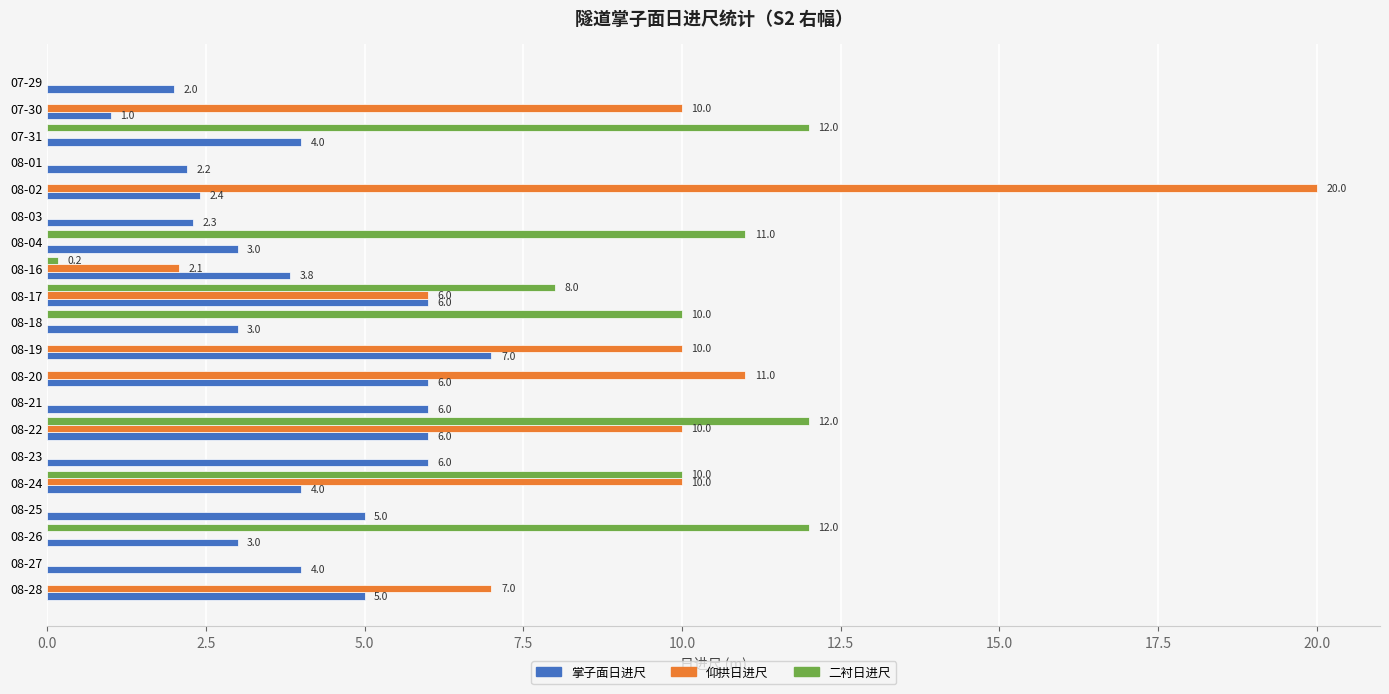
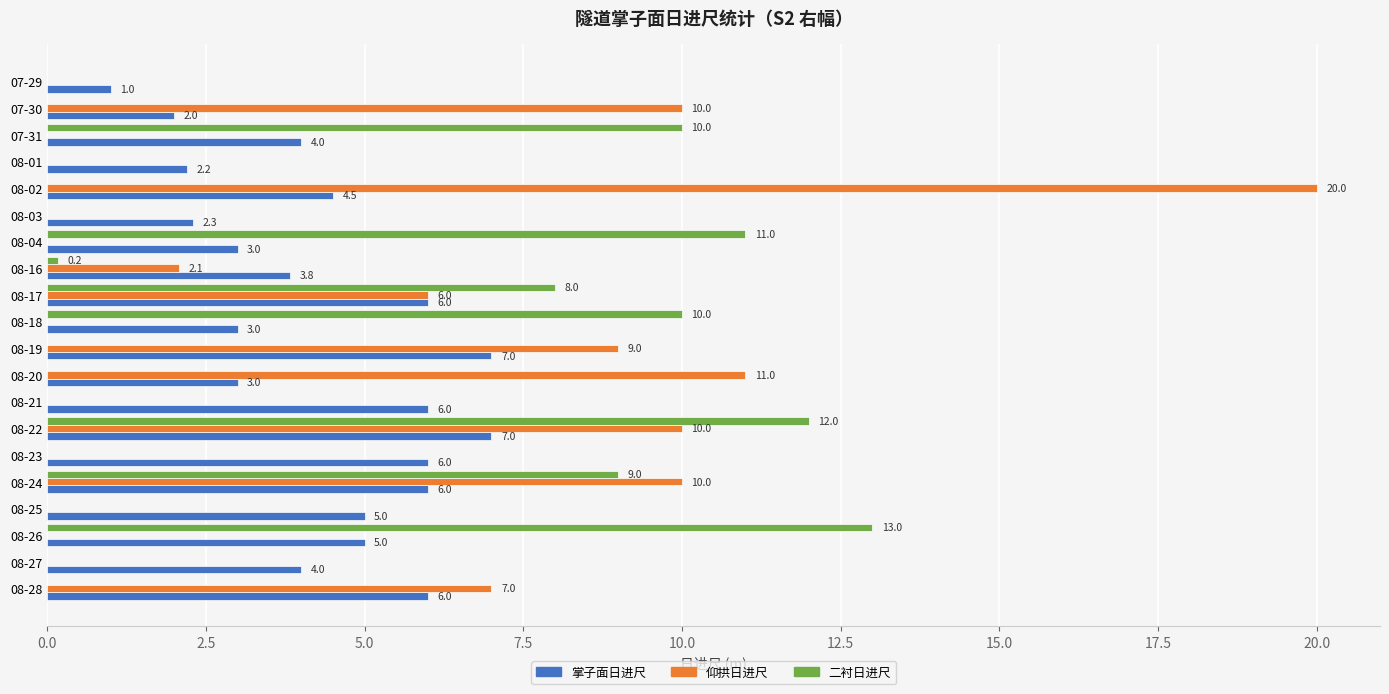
  {
    "掌子面日进尺": {
-     "07-29": 2.0,
-     "07-30": 1.0,
+     "07-29": 1.0,
+     "07-30": 2.0,
      "07-31": 4.0,
      "08-01": 2.2,
-     "08-02": 2.4,
+     "08-02": 4.5,
      "08-03": 2.3,
      "08-04": 3.0,
      "08-16": 3.8,
      "08-18": 3.0,
      "08-19": 7.0,
-     "08-20": 6.0,
+     "08-20": 3.0,
      "08-21": 6.0,
-     "08-22": 6.0,
+     "08-22": 7.0,
      "08-23": 6.0,
-     "08-24": 4.0,
+     "08-24": 6.0,
      "08-25": 5.0,
-     "08-26": 3.0,
+     "08-26": 5.0,
      "08-27": 4.0,
-     "08-28": 5.0
+     "08-28": 6.0
    },
    "仰拱日进尺": {
      "07-30": 10.0,
      "08-02": 20.0,
      "08-16": 2.1,
-     "08-19": 10.0,
+     "08-19": 9.0,
      "08-20": 11.0,
      "08-22": 10.0,
      "08-24": 10.0,
      "08-28": 7.0
    },
    "二衬日进尺": {
-     "07-31": 12.0,
+     "07-31": 10.0,
      "08-04": 11.0,
      "08-16": 0.2,
      "08-17": 8.0,
      "08-18": 10.0,
      "08-22": 12.0,
-     "08-24": 10.0,
-     "08-26": 12.0
+     "08-24": 9.0,
+     "08-26": 13.0
    }
  }
